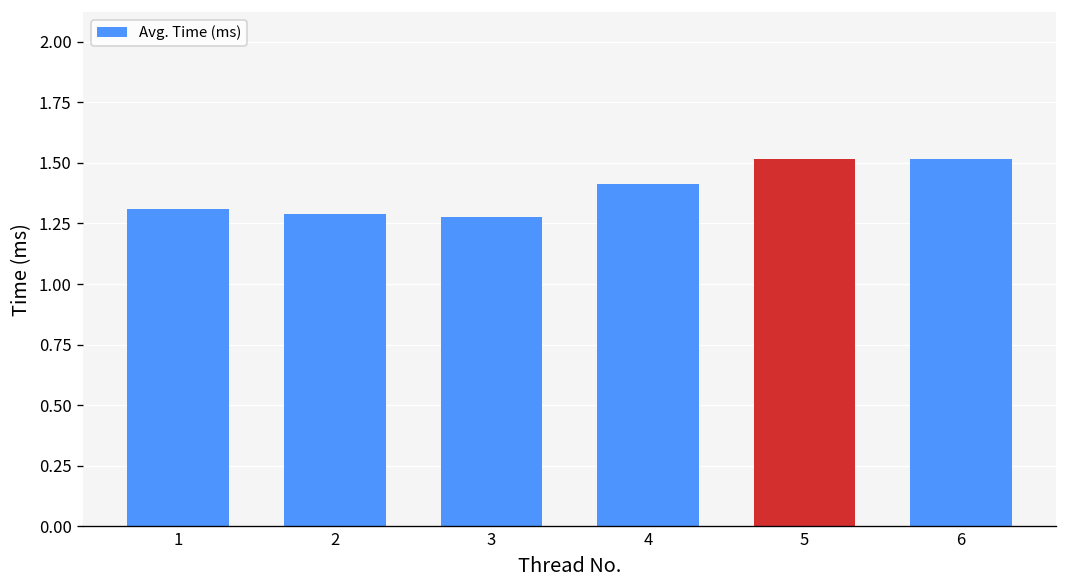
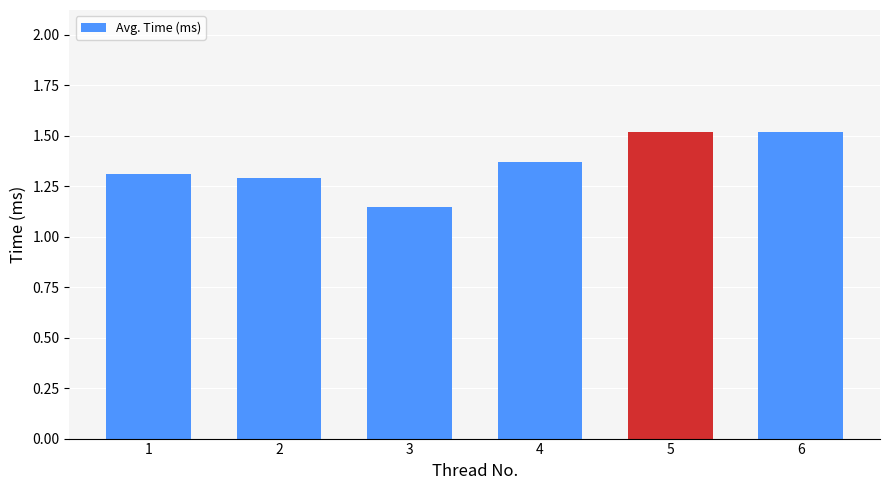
  {
    "1": 1.31,
    "2": 1.29,
-   "3": 1.27,
-   "4": 1.41,
+   "3": 1.15,
+   "4": 1.37,
    "5": 1.52,
    "6": 1.52
  }
